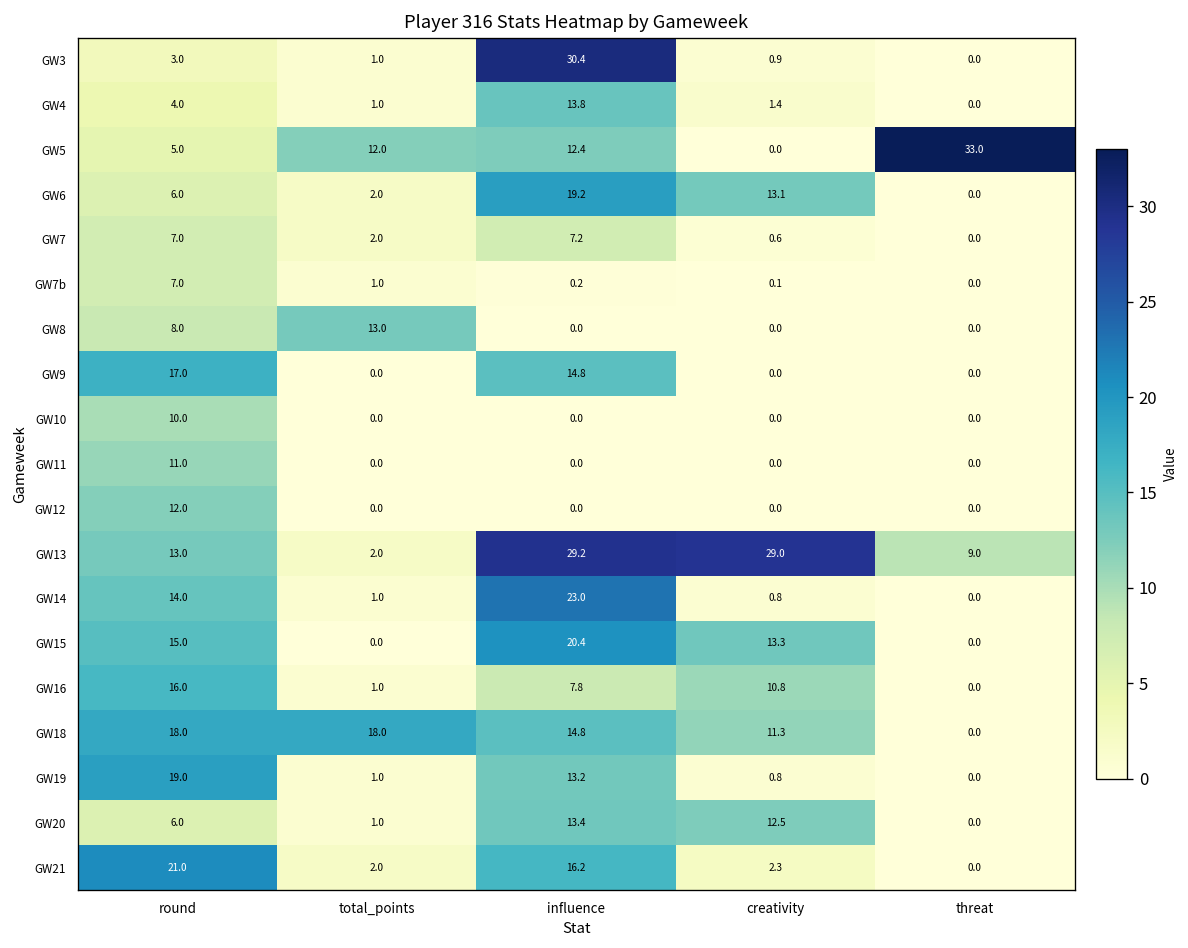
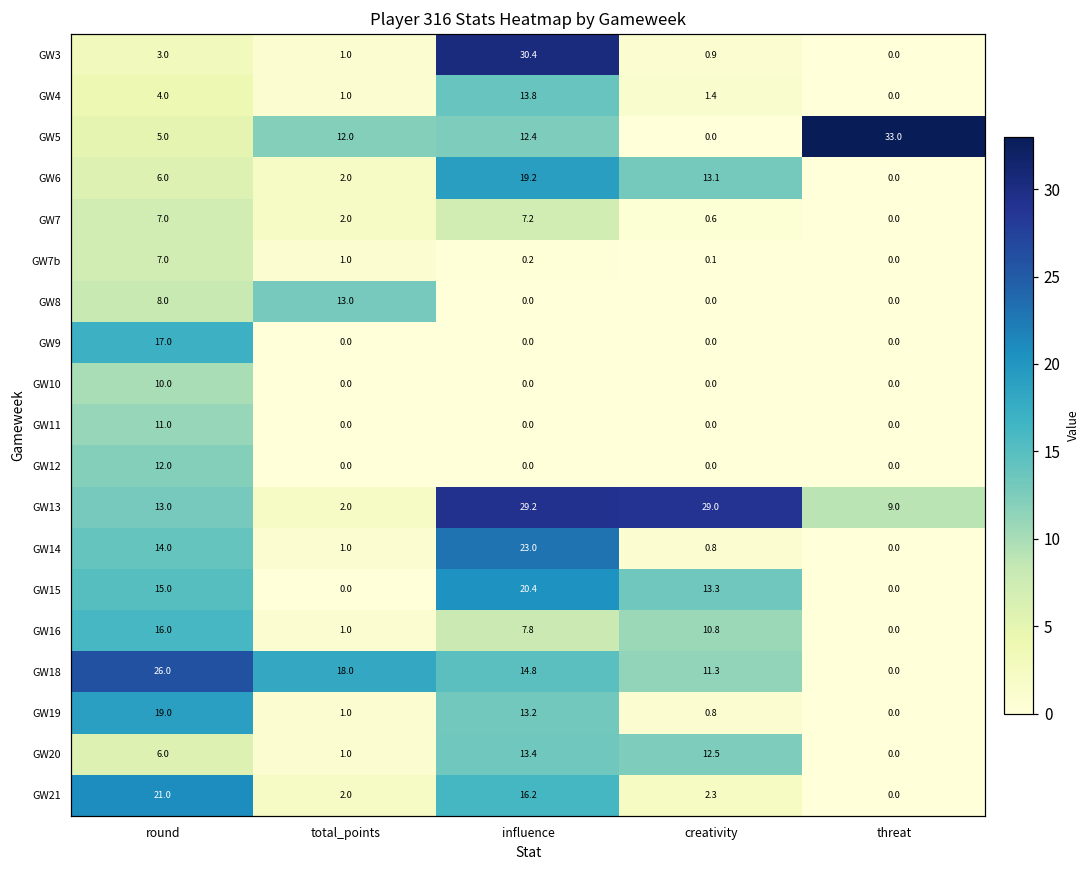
  {
    "GW3": {
      "round": 3.0,
      "total_points": 1.0,
      "influence": 30.4,
      "creativity": 0.9,
      "threat": 0.0
    },
    "GW4": {
      "round": 4.0,
      "total_points": 1.0,
      "influence": 13.8,
      "creativity": 1.4,
      "threat": 0.0
    },
    "GW5": {
      "round": 5.0,
      "total_points": 12.0,
      "influence": 12.4,
      "creativity": 0.0,
      "threat": 33.0
    },
    "GW6": {
      "round": 6.0,
      "total_points": 2.0,
      "influence": 19.2,
      "creativity": 13.1,
      "threat": 0.0
    },
    "GW7": {
      "round": 7.0,
      "total_points": 2.0,
      "influence": 7.2,
      "creativity": 0.6,
      "threat": 0.0
    },
    "GW7b": {
      "round": 7.0,
      "total_points": 1.0,
      "influence": 0.2,
      "creativity": 0.1,
      "threat": 0.0
    },
    "GW8": {
      "round": 8.0,
      "total_points": 13.0,
      "influence": 0.0,
      "creativity": 0.0,
      "threat": 0.0
    },
    "GW9": {
      "round": 17.0,
      "total_points": 0.0,
-     "influence": 14.8,
+     "influence": 0.0,
      "creativity": 0.0,
      "threat": 0.0
    },
    "GW10": {
      "round": 10.0,
      "total_points": 0.0,
      "influence": 0.0,
      "creativity": 0.0,
      "threat": 0.0
    },
    "GW11": {
      "round": 11.0,
      "total_points": 0.0,
      "influence": 0.0,
      "creativity": 0.0,
      "threat": 0.0
    },
    "GW12": {
      "round": 12.0,
      "total_points": 0.0,
      "influence": 0.0,
      "creativity": 0.0,
      "threat": 0.0
    },
    "GW13": {
      "round": 13.0,
      "total_points": 2.0,
      "influence": 29.2,
      "creativity": 29.0,
      "threat": 9.0
    },
    "GW14": {
      "round": 14.0,
      "total_points": 1.0,
      "influence": 23.0,
      "creativity": 0.8,
      "threat": 0.0
    },
    "GW15": {
      "round": 15.0,
      "total_points": 0.0,
      "influence": 20.4,
      "creativity": 13.3,
      "threat": 0.0
    },
    "GW16": {
      "round": 16.0,
      "total_points": 1.0,
      "influence": 7.8,
      "creativity": 10.8,
      "threat": 0.0
    },
    "GW18": {
-     "round": 18.0,
+     "round": 26.0,
      "total_points": 18.0,
      "influence": 14.8,
      "creativity": 11.3,
      "threat": 0.0
    },
    "GW19": {
      "round": 19.0,
      "total_points": 1.0,
      "influence": 13.2,
      "creativity": 0.8,
      "threat": 0.0
    },
    "GW20": {
      "round": 6.0,
      "total_points": 1.0,
      "influence": 13.4,
      "creativity": 12.5,
      "threat": 0.0
    },
    "GW21": {
      "round": 21.0,
      "total_points": 2.0,
      "influence": 16.2,
      "creativity": 2.3,
      "threat": 0.0
    }
  }
